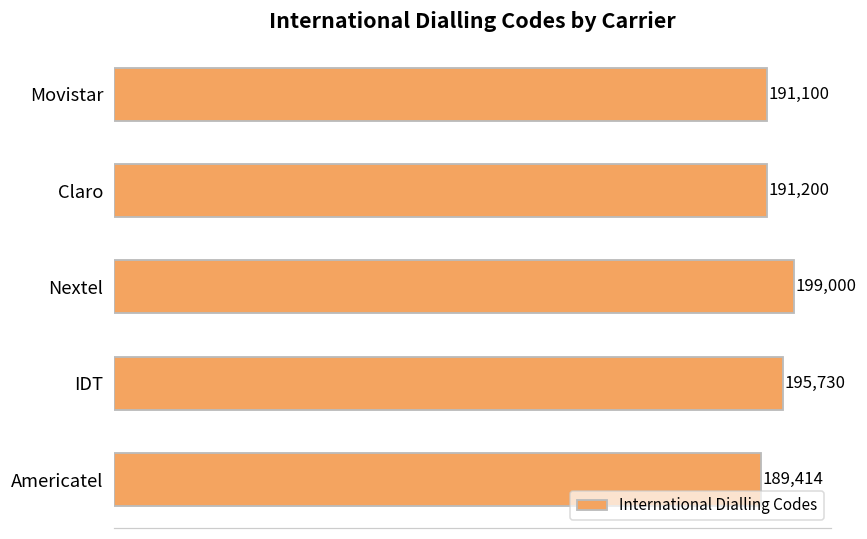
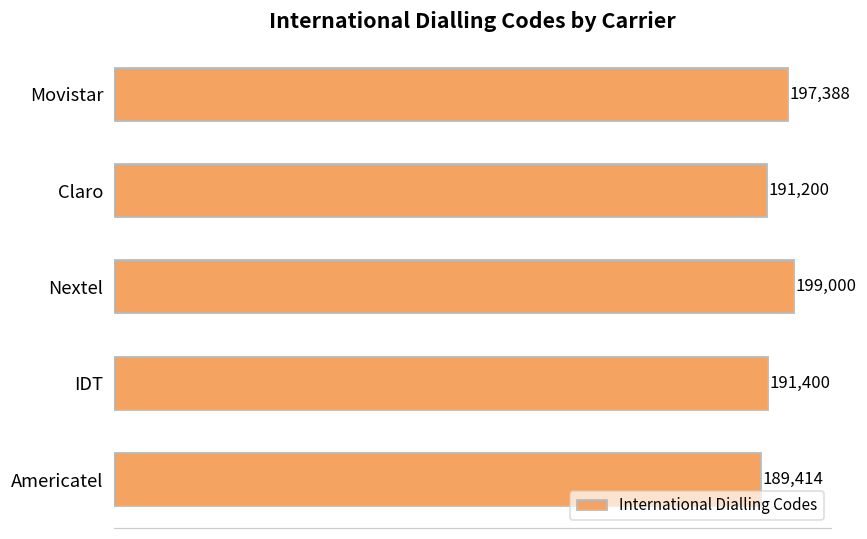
  {
-   "Movistar": "191,100",
+   "Movistar": "197,388",
    "Claro": "191,200",
    "Nextel": "199,000",
-   "IDT": "195,730",
+   "IDT": "191,400",
    "Americatel": "189,414"
  }
